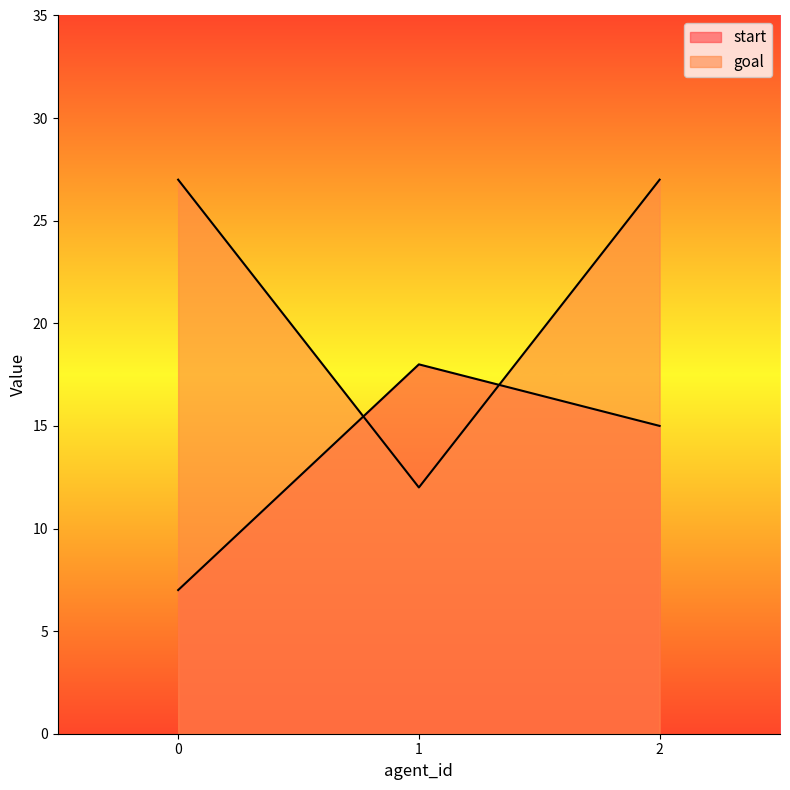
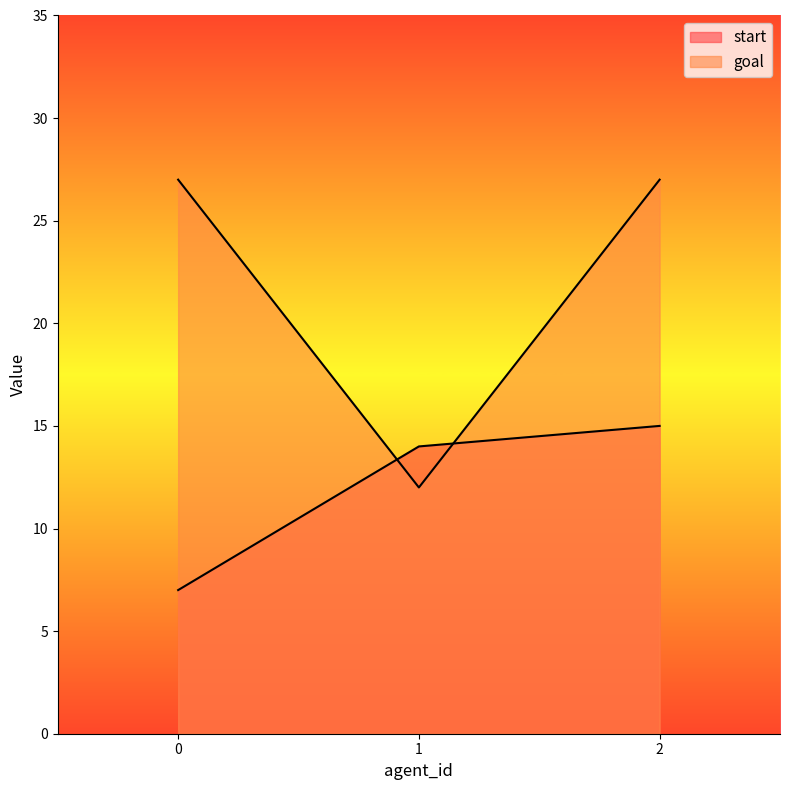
  {
    "start": {
      "0": 7,
-     "1": 18,
+     "1": 14,
      "2": 15
    },
    "goal": {
      "0": 27,
      "1": 12,
      "2": 27
    }
  }
